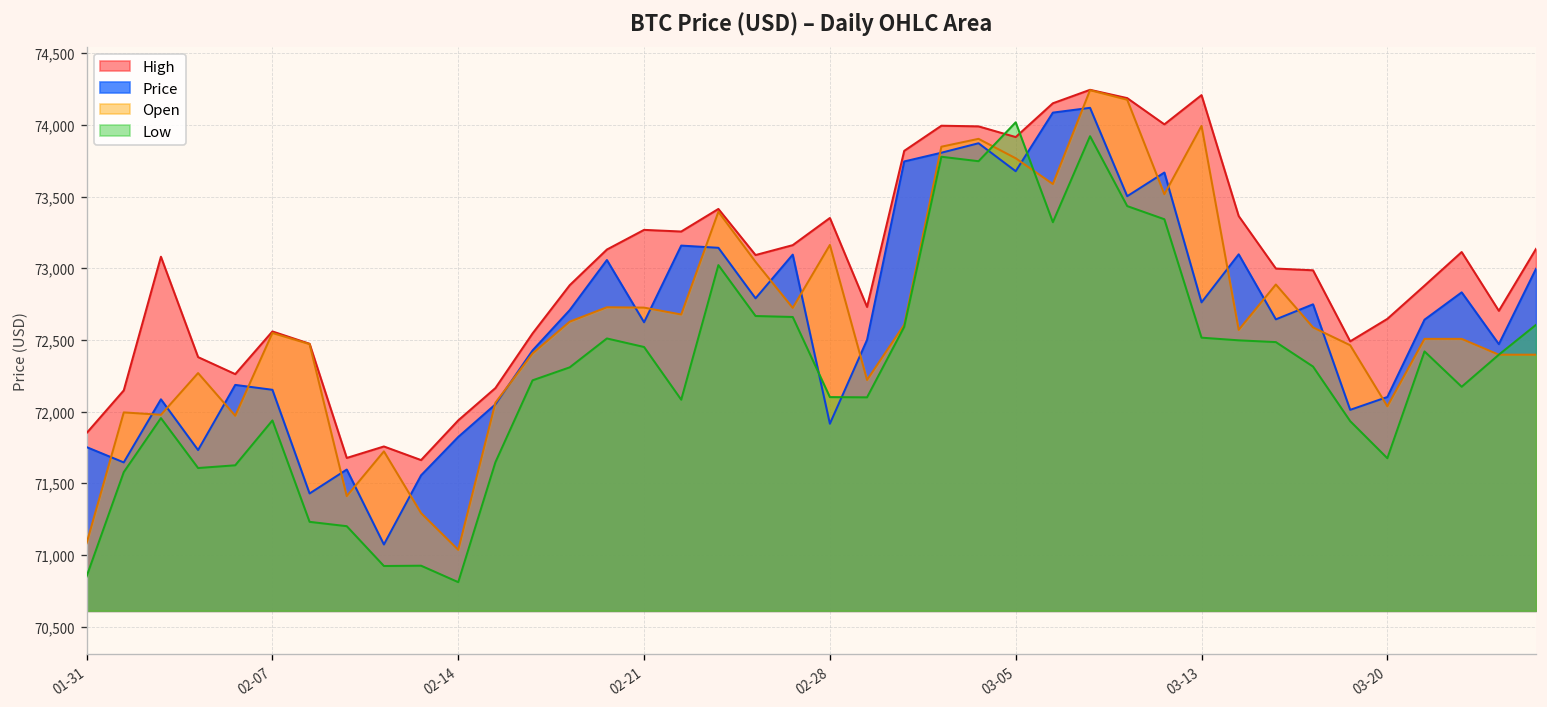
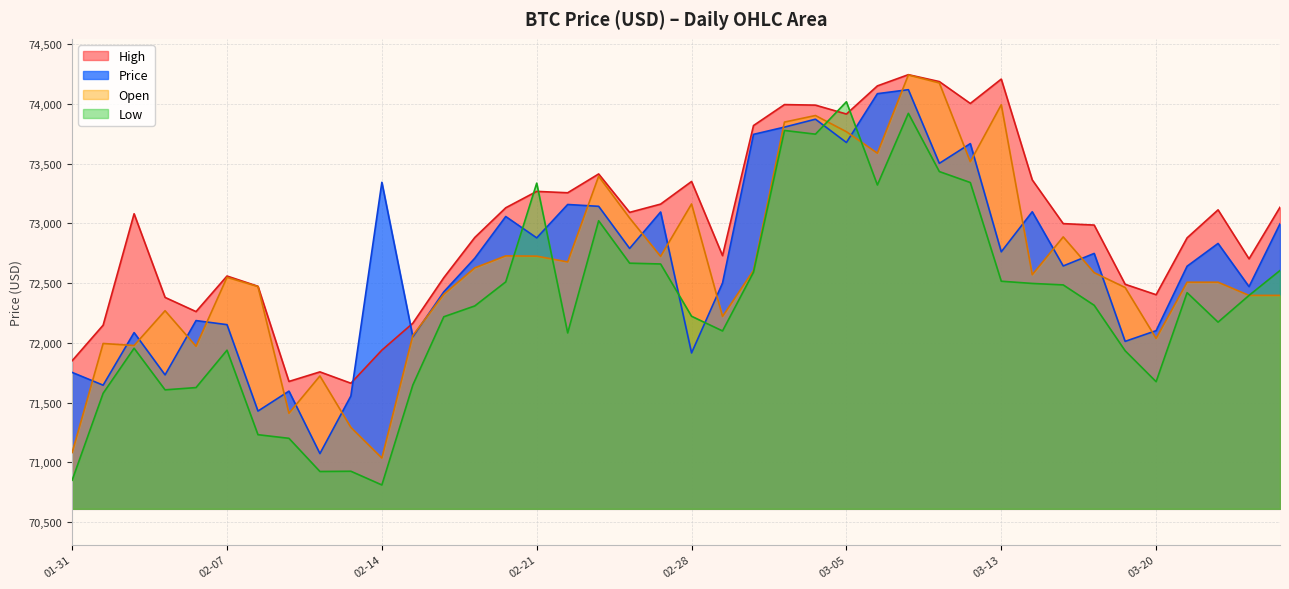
  {
    "High": {
      "01-31": "71,850",
      "02-14": "71,940",
      "02-21": "73,270",
      "02-28": "73,350",
      "03-05": "73,920",
      "03-13": "74,210",
-     "03-20": "72,650"
+     "03-20": "72,400"
    },
    "Price": {
      "01-31": "71,750",
      "02-07": "72,150",
-     "02-14": "71,820",
-     "02-21": "72,620",
+     "02-14": "73,340",
+     "02-21": "72,880",
      "02-28": "71,920",
      "03-05": "73,680",
      "03-13": "72,760",
      "03-20": "72,100"
    },
    "Open": {
      "01-31": "71,080",
      "02-14": "71,040",
      "02-21": "72,730",
      "02-28": "73,160",
      "03-05": "73,770",
      "03-13": "73,990",
      "03-20": "72,040"
    },
    "Low": {
      "01-31": "70,850",
      "02-07": "71,940",
      "02-14": "70,810",
-     "02-21": "72,450",
-     "02-28": "72,100",
+     "02-21": "73,340",
+     "02-28": "72,220",
      "03-05": "74,020",
      "03-13": "72,520",
      "03-20": "71,670"
    }
  }
